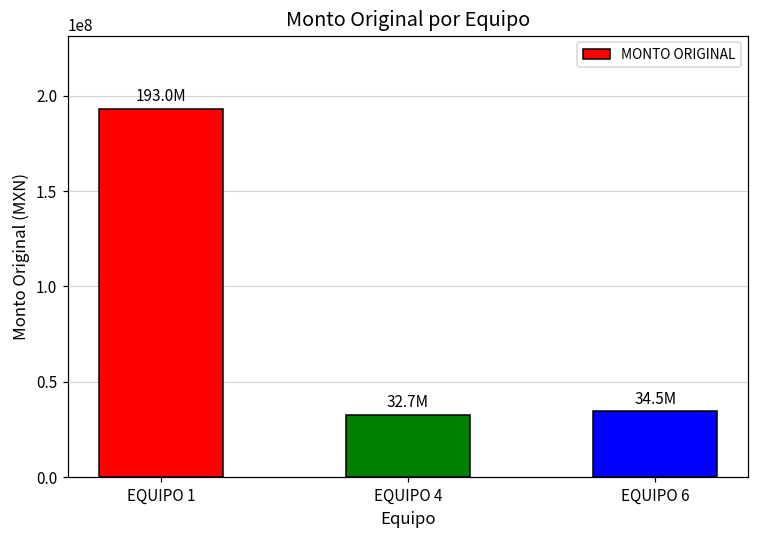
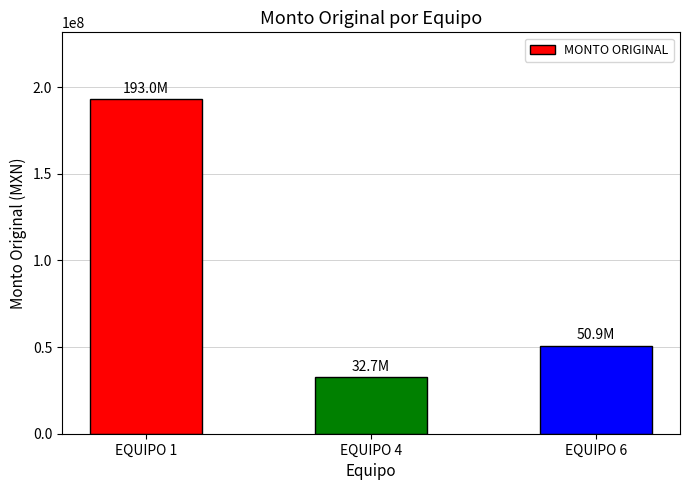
  {
    "EQUIPO 1": "193.0M",
    "EQUIPO 4": "32.7M",
-   "EQUIPO 6": "34.5M"
+   "EQUIPO 6": "50.9M"
  }
